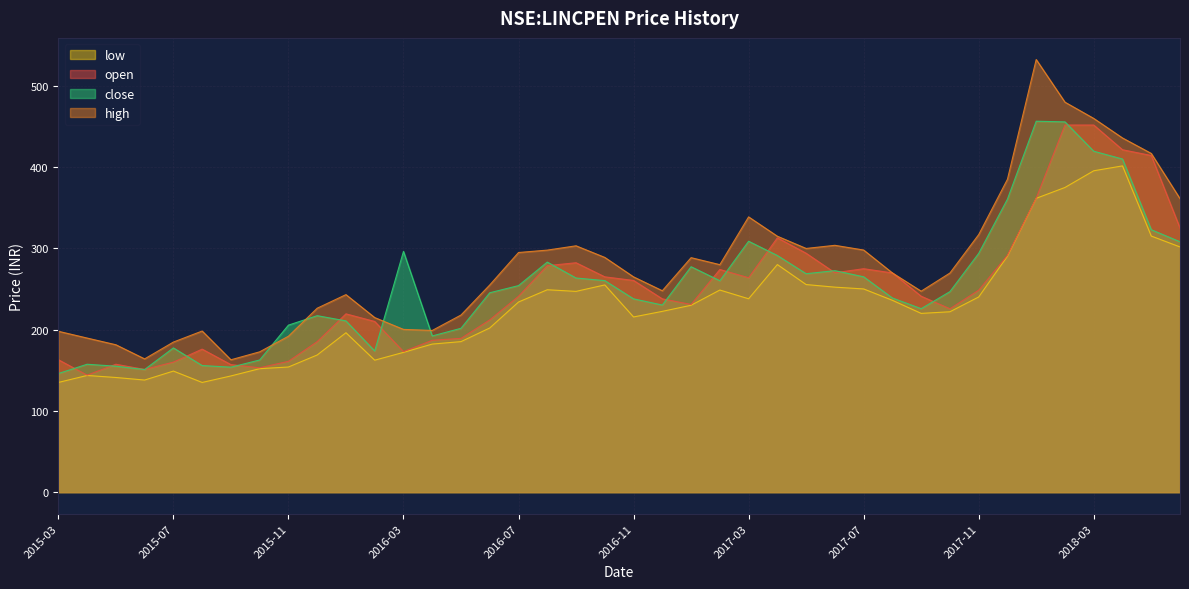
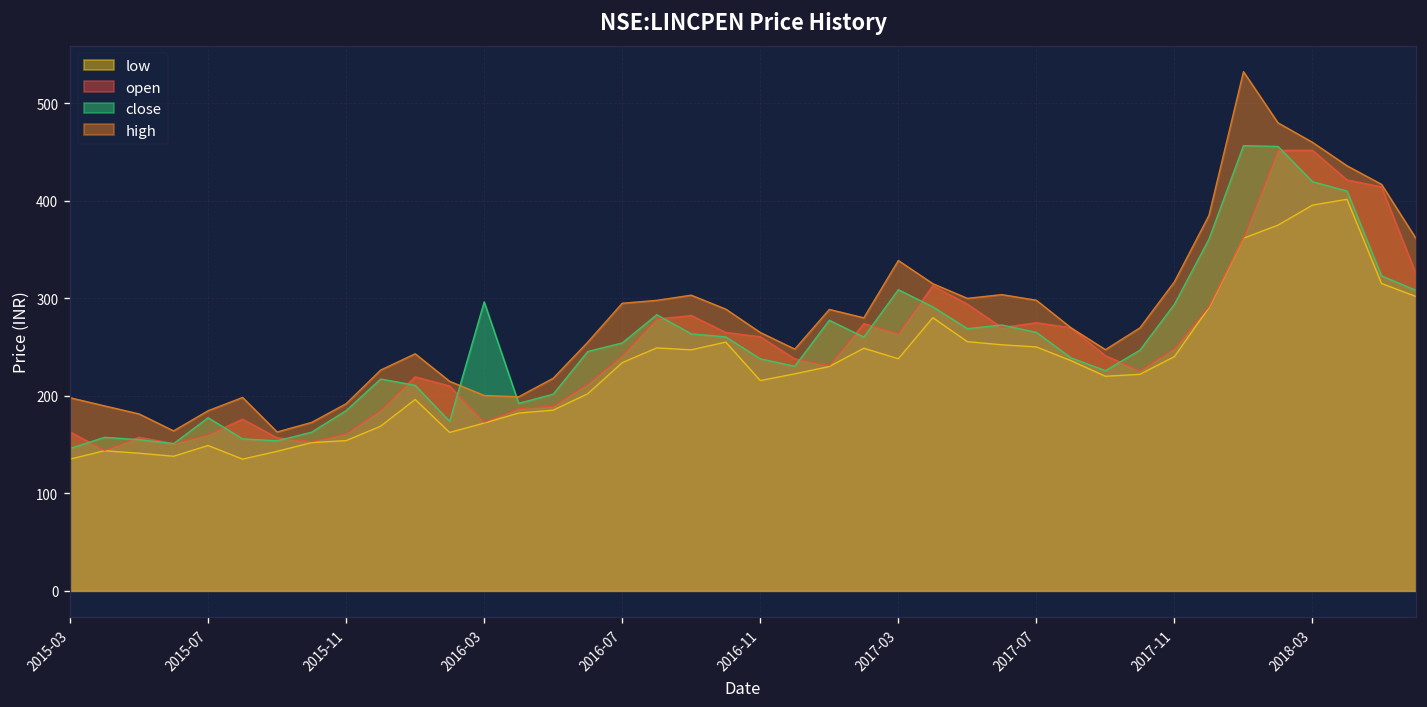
  {
    "close": {
      "2015-03": 150,
      "2015-07": 180,
-     "2015-11": 210,
+     "2015-11": 180,
      "2016-03": 300,
      "2016-07": 250,
      "2016-11": 240,
      "2017-03": 310,
      "2017-07": 270,
      "2017-11": 290,
      "2018-03": 420
    }
  }
